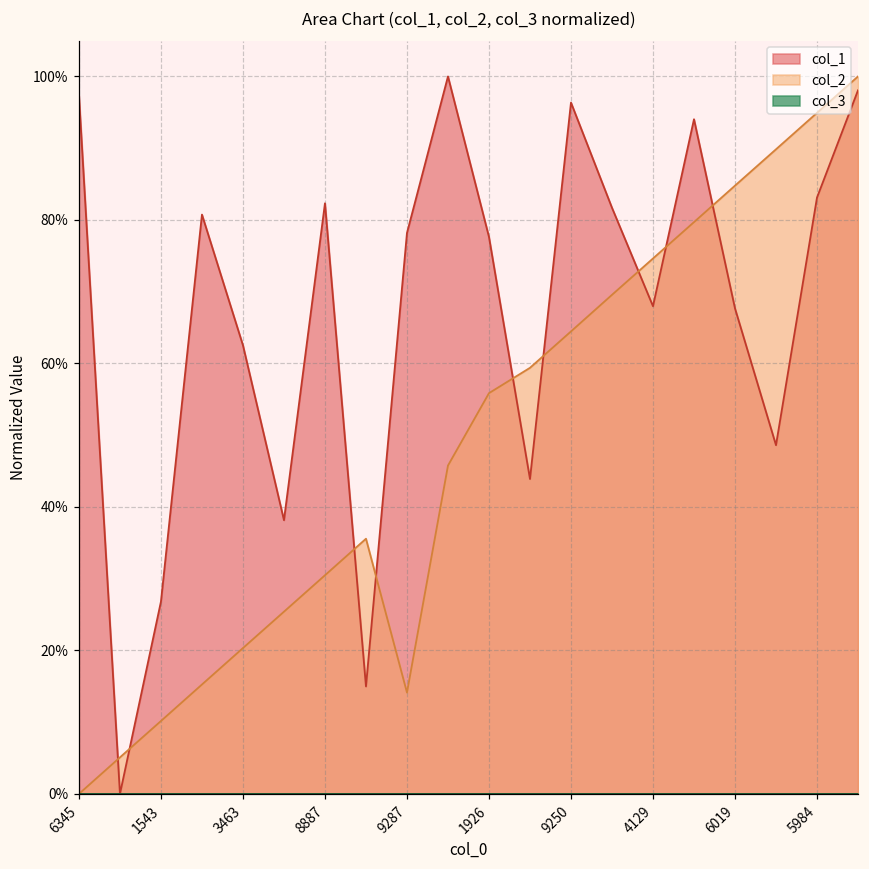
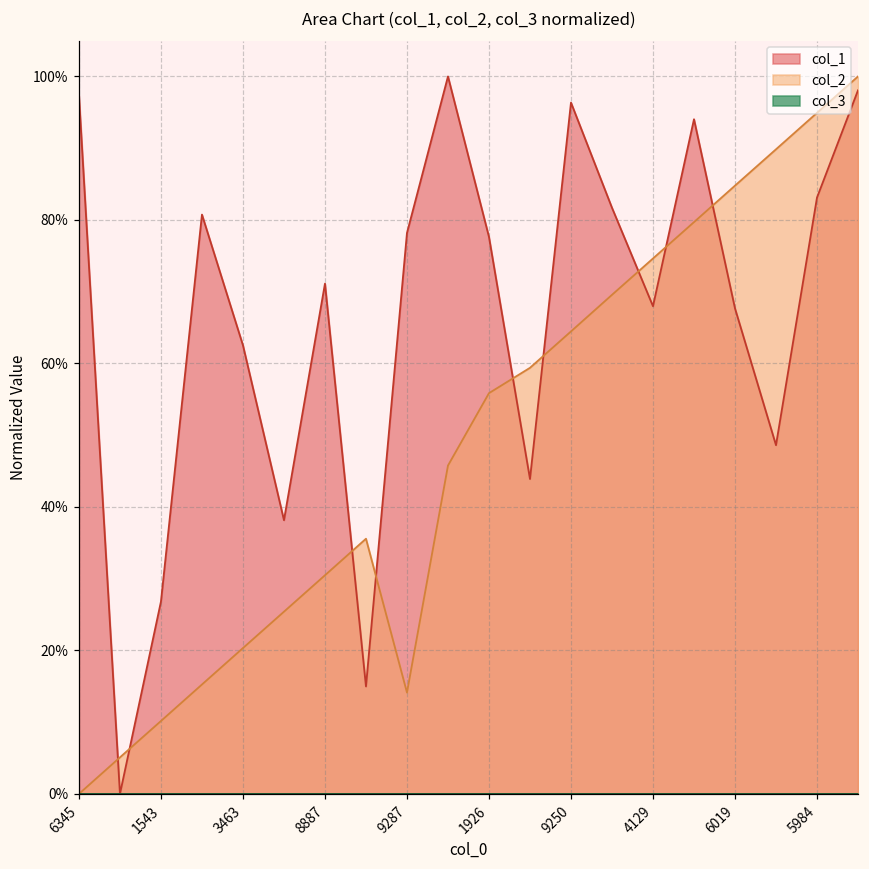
  {
    "col_1": {
      "6345": "97%",
      "1543": "27%",
      "3463": "63%",
-     "8887": "82%",
+     "8887": "71%",
      "9287": "78%",
      "1926": "78%",
      "9250": "96%",
      "4129": "68%",
      "6019": "68%",
      "5984": "83%"
    },
    "col_2": {
      "1543": "10%",
      "3463": "20%",
      "8887": "30%",
      "9287": "14%",
      "1926": "56%",
      "9250": "64%",
      "4129": "75%",
      "6019": "85%"
    },
    "col_3": {
      "1543": "0%",
      "3463": "0%",
      "8887": "0%",
      "9287": "0%",
      "1926": "0%",
      "9250": "0%",
      "4129": "0%",
      "6019": "0%",
      "5984": "0%"
    }
  }
